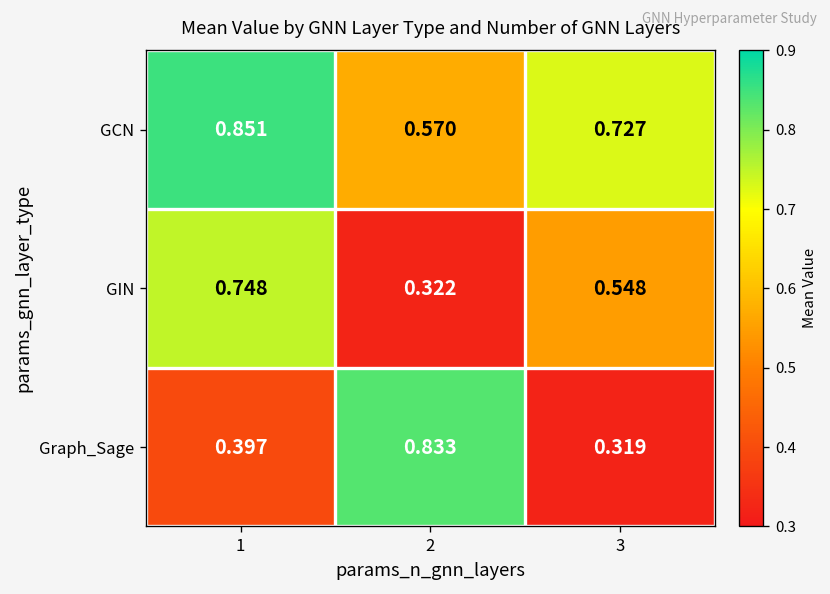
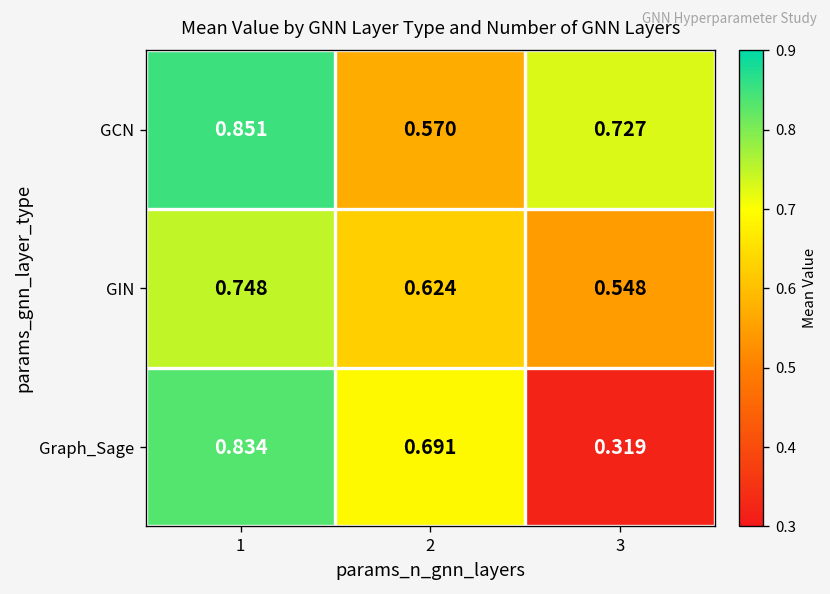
  {
    "GCN": {
      "1": 0.851,
      "2": 0.570,
      "3": 0.727
    },
    "GIN": {
      "1": 0.748,
-     "2": 0.322,
+     "2": 0.624,
      "3": 0.548
    },
    "Graph_Sage": {
-     "1": 0.397,
-     "2": 0.833,
+     "1": 0.834,
+     "2": 0.691,
      "3": 0.319
    }
  }
